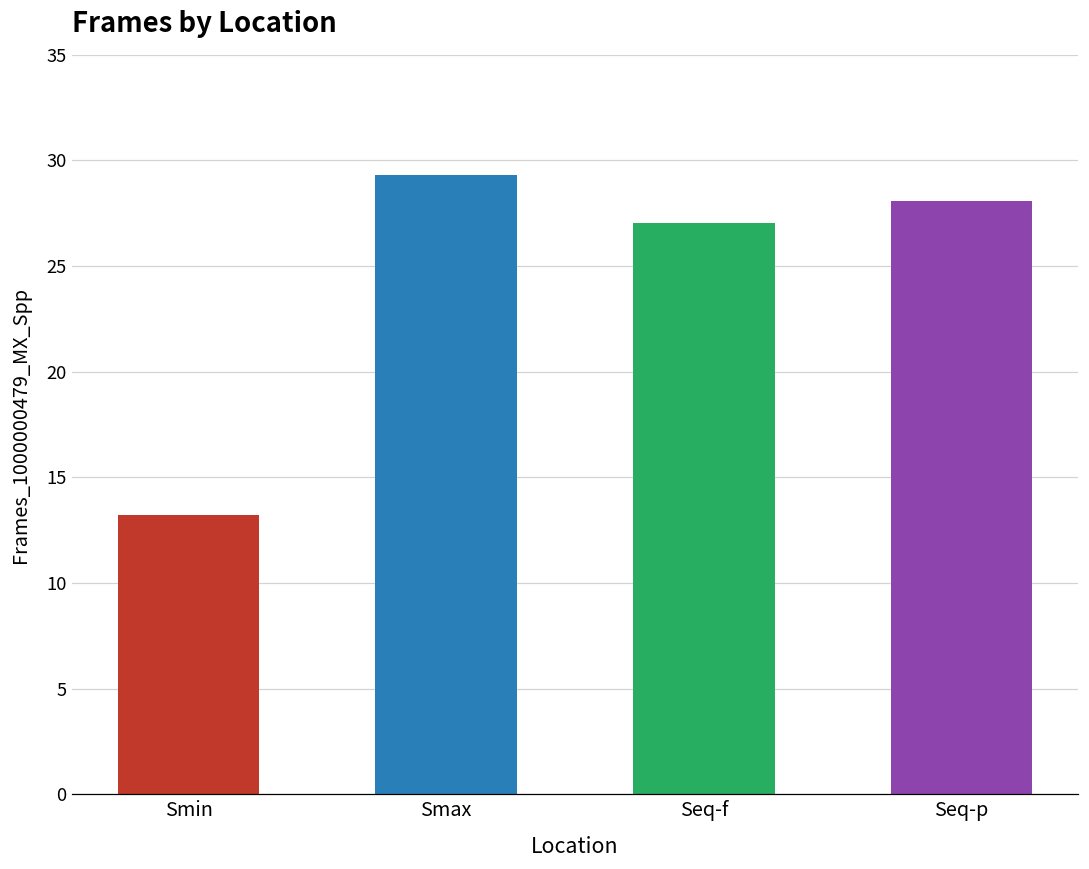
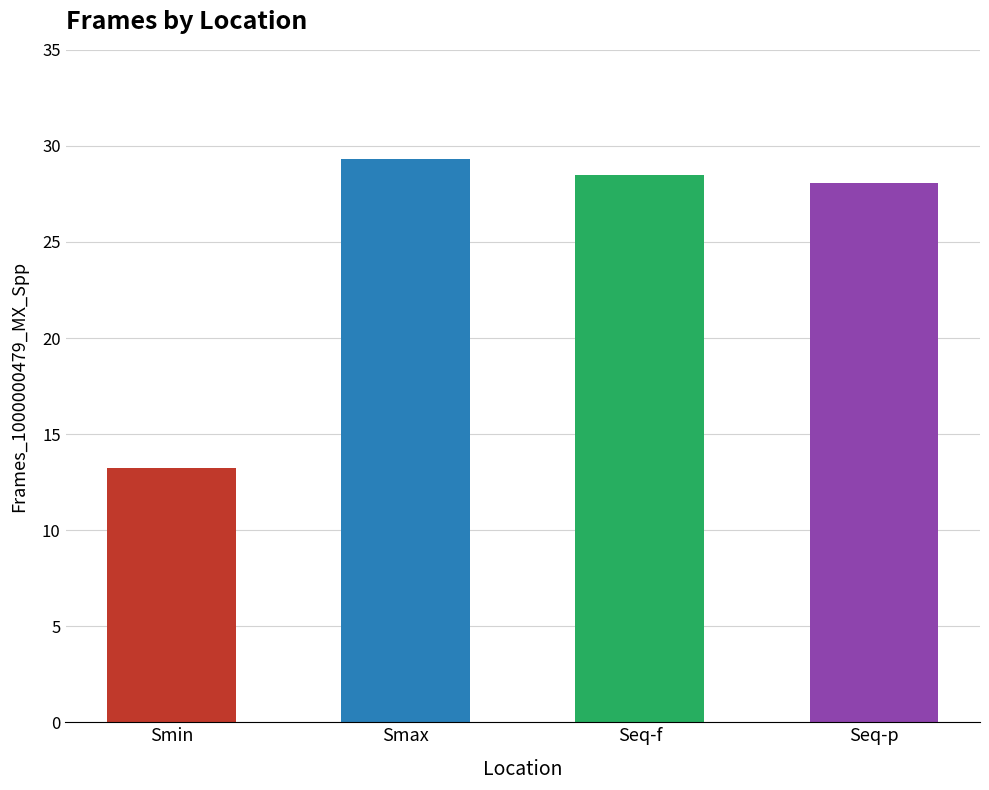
  {
    "Smin": 13.2,
    "Smax": 29.3,
-   "Seq-f": 27.0,
+   "Seq-f": 28.5,
    "Seq-p": 28.1
  }
